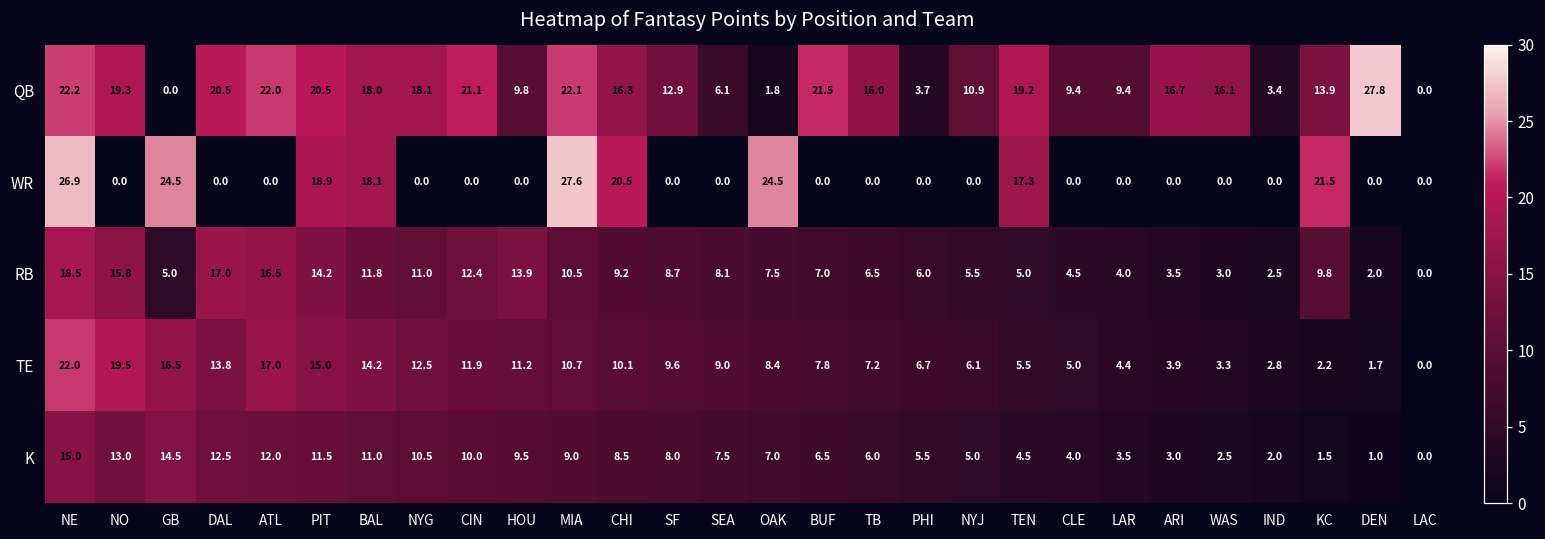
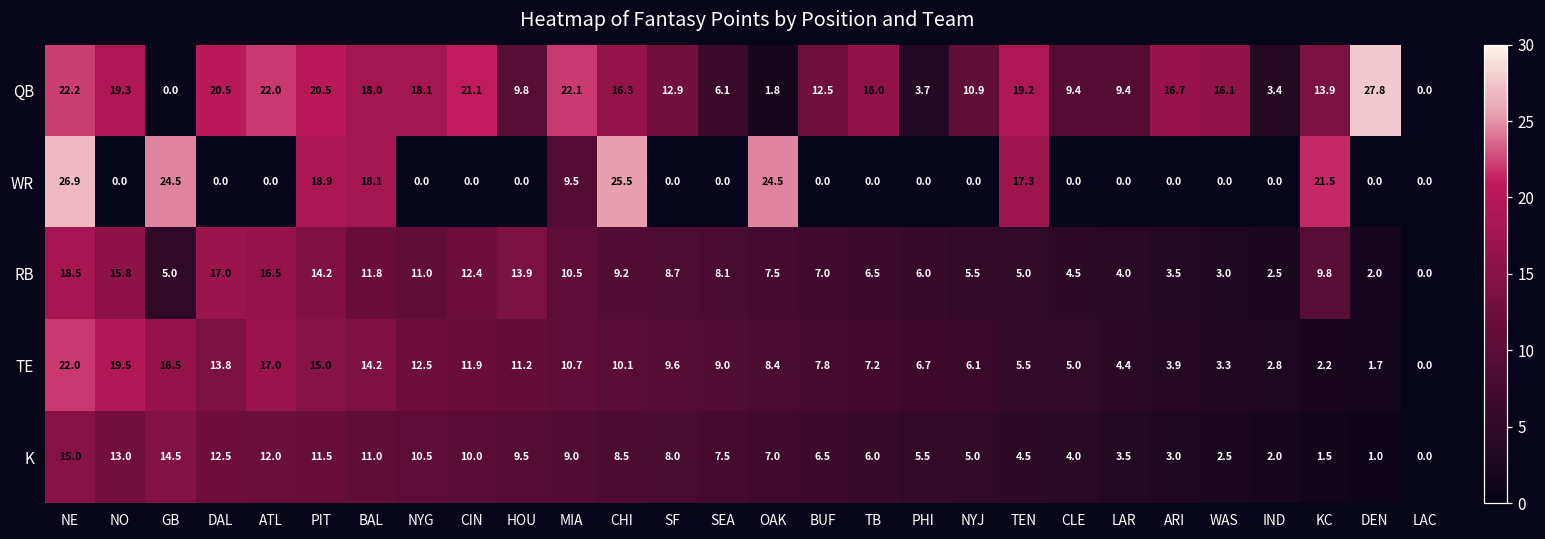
  {
    "QB": {
      "NE": 22.2,
      "NO": 19.3,
      "GB": 0.0,
      "DAL": 20.5,
      "ATL": 22.0,
      "PIT": 20.5,
      "BAL": 18.0,
      "NYG": 18.1,
      "CIN": 21.1,
      "HOU": 9.8,
      "MIA": 22.1,
      "CHI": 16.3,
      "SF": 12.9,
      "SEA": 6.1,
      "OAK": 1.8,
-     "BUF": 21.5,
+     "BUF": 12.5,
      "TB": 16.0,
      "PHI": 3.7,
      "NYJ": 10.9,
      "TEN": 19.2,
      "CLE": 9.4,
      "LAR": 9.4,
      "ARI": 16.7,
      "WAS": 16.1,
      "IND": 3.4,
      "KC": 13.9,
      "DEN": 27.8,
      "LAC": 0.0
    },
    "WR": {
      "NE": 26.9,
      "NO": 0.0,
      "GB": 24.5,
      "DAL": 0.0,
      "ATL": 0.0,
      "PIT": 18.9,
      "BAL": 18.1,
      "NYG": 0.0,
      "CIN": 0.0,
      "HOU": 0.0,
-     "MIA": 27.6,
-     "CHI": 20.5,
+     "MIA": 9.5,
+     "CHI": 25.5,
      "SF": 0.0,
      "SEA": 0.0,
      "OAK": 24.5,
      "BUF": 0.0,
      "TB": 0.0,
      "PHI": 0.0,
      "NYJ": 0.0,
      "TEN": 17.3,
      "CLE": 0.0,
      "LAR": 0.0,
      "ARI": 0.0,
      "WAS": 0.0,
      "IND": 0.0,
      "KC": 21.5,
      "DEN": 0.0,
      "LAC": 0.0
    },
    "RB": {
      "NE": 18.5,
      "NO": 15.8,
      "GB": 5.0,
      "DAL": 17.0,
      "ATL": 16.5,
      "PIT": 14.2,
      "BAL": 11.8,
      "NYG": 11.0,
      "CIN": 12.4,
      "HOU": 13.9,
      "MIA": 10.5,
      "CHI": 9.2,
      "SF": 8.7,
      "SEA": 8.1,
      "OAK": 7.5,
      "BUF": 7.0,
      "TB": 6.5,
      "PHI": 6.0,
      "NYJ": 5.5,
      "TEN": 5.0,
      "CLE": 4.5,
      "LAR": 4.0,
      "ARI": 3.5,
      "WAS": 3.0,
      "IND": 2.5,
      "KC": 9.8,
      "DEN": 2.0,
      "LAC": 0.0
    },
    "TE": {
      "NE": 22.0,
      "NO": 19.5,
      "GB": 16.5,
      "DAL": 13.8,
      "ATL": 17.0,
      "PIT": 15.0,
      "BAL": 14.2,
      "NYG": 12.5,
      "CIN": 11.9,
      "HOU": 11.2,
      "MIA": 10.7,
      "CHI": 10.1,
      "SF": 9.6,
      "SEA": 9.0,
      "OAK": 8.4,
      "BUF": 7.8,
      "TB": 7.2,
      "PHI": 6.7,
      "NYJ": 6.1,
      "TEN": 5.5,
      "CLE": 5.0,
      "LAR": 4.4,
      "ARI": 3.9,
      "WAS": 3.3,
      "IND": 2.8,
      "KC": 2.2,
      "DEN": 1.7,
      "LAC": 0.0
    },
    "K": {
      "NE": 15.0,
      "NO": 13.0,
      "GB": 14.5,
      "DAL": 12.5,
      "ATL": 12.0,
      "PIT": 11.5,
      "BAL": 11.0,
      "NYG": 10.5,
      "CIN": 10.0,
      "HOU": 9.5,
      "MIA": 9.0,
      "CHI": 8.5,
      "SF": 8.0,
      "SEA": 7.5,
      "OAK": 7.0,
      "BUF": 6.5,
      "TB": 6.0,
      "PHI": 5.5,
      "NYJ": 5.0,
      "TEN": 4.5,
      "CLE": 4.0,
      "LAR": 3.5,
      "ARI": 3.0,
      "WAS": 2.5,
      "IND": 2.0,
      "KC": 1.5,
      "DEN": 1.0,
      "LAC": 0.0
    }
  }
